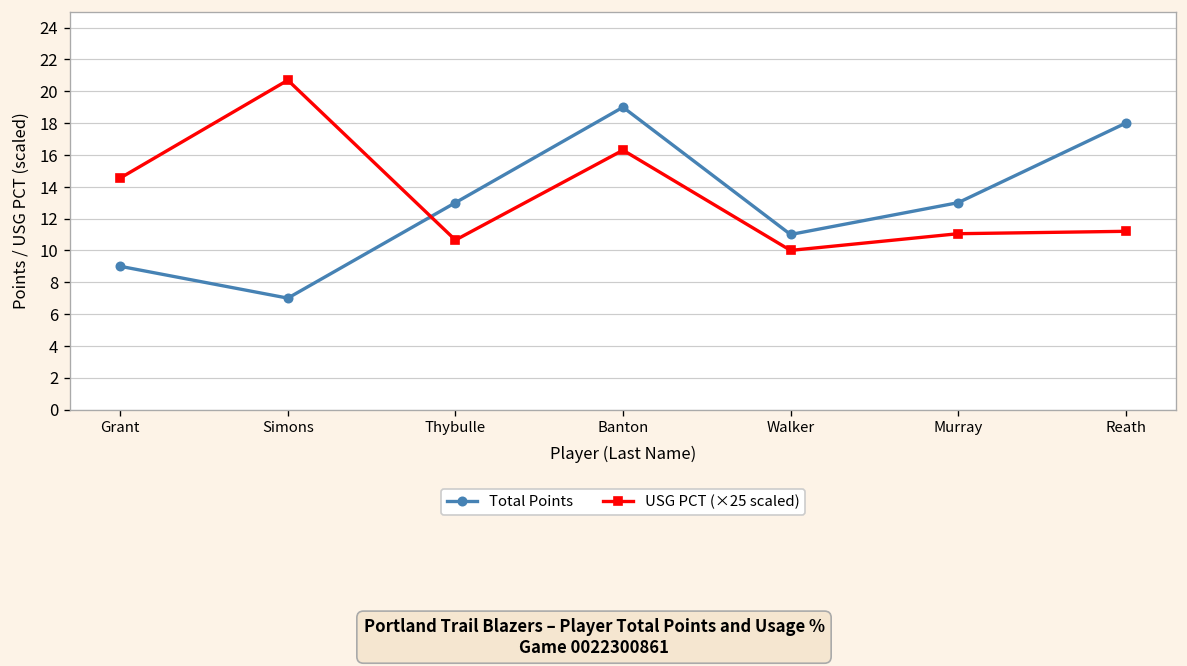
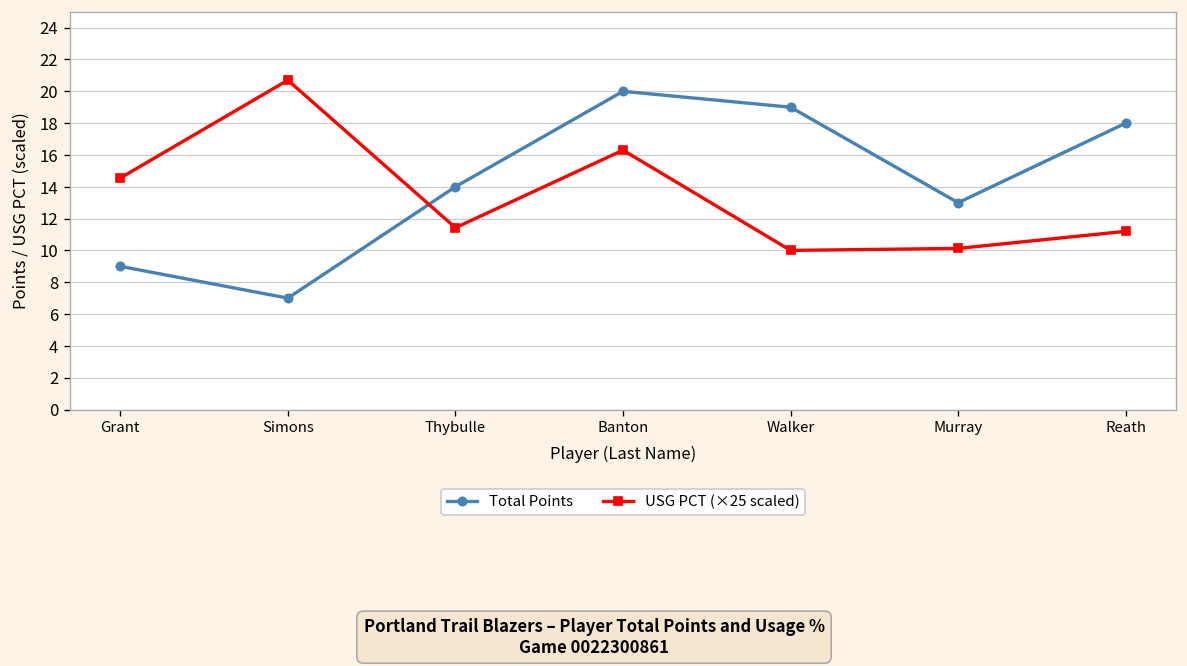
  {
    "Total Points": {
      "Grant": 9,
      "Simons": 7,
-     "Thybulle": 13,
-     "Banton": 19,
-     "Walker": 11,
+     "Thybulle": 14,
+     "Banton": 20,
+     "Walker": 19,
      "Murray": 13,
      "Reath": 18
    },
    "USG PCT (×25 scaled)": {
      "Grant": 14.5,
      "Simons": 20.7,
-     "Thybulle": 10.7,
+     "Thybulle": 11.4,
      "Banton": 16.3,
      "Walker": 10.0,
-     "Murray": 11.1,
+     "Murray": 10.1,
      "Reath": 11.2
    }
  }
